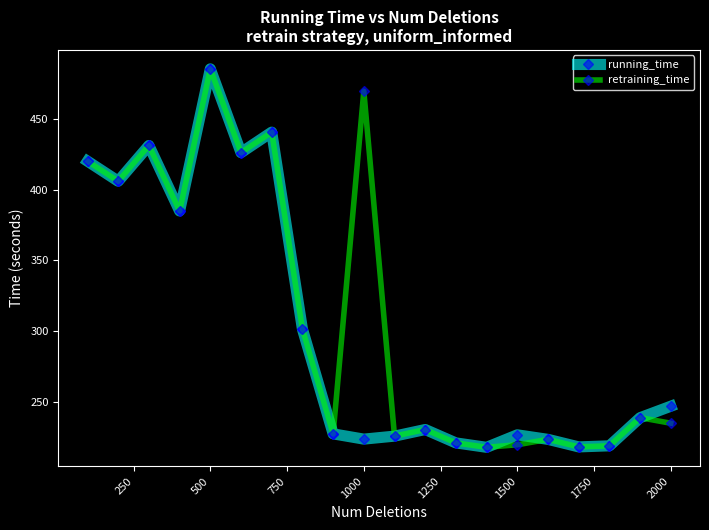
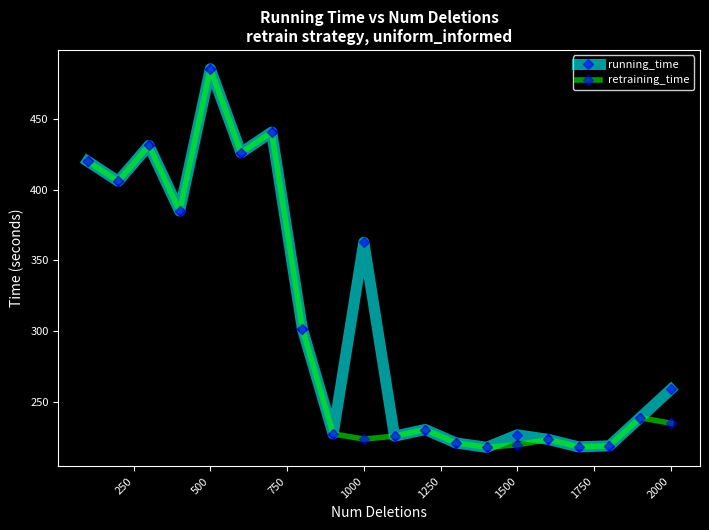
  {
    "running_time": {
-     "1000": 224,
+     "1000": 363,
      "1500": 227,
-     "2000": 247
+     "2000": 259
    },
    "retraining_time": {
-     "1000": 470,
+     "1000": 224,
      "1500": 220,
      "2000": 235
    }
  }
